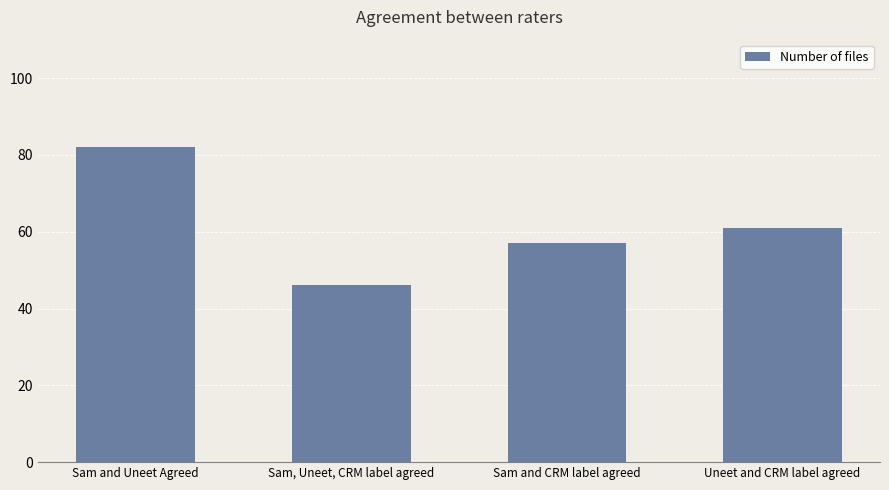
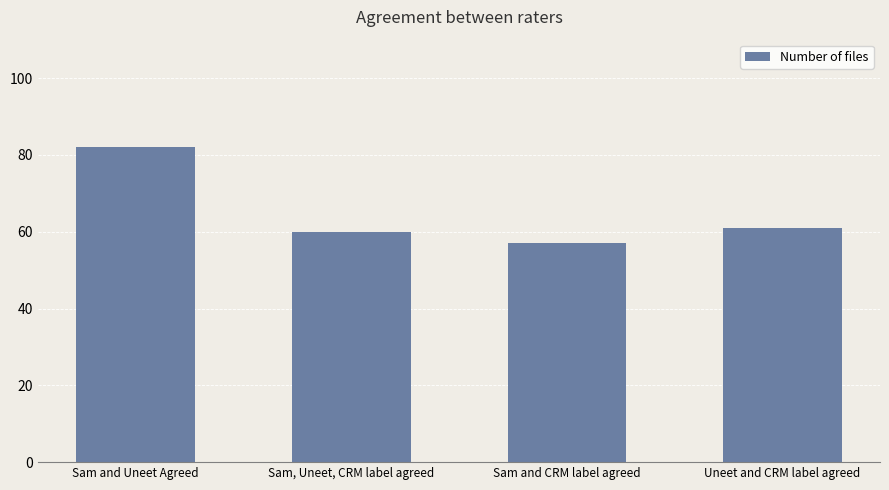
  {
    "Sam and Uneet Agreed": 82,
-   "Sam, Uneet, CRM label agreed": 46,
+   "Sam, Uneet, CRM label agreed": 60,
    "Sam and CRM label agreed": 57,
    "Uneet and CRM label agreed": 61
  }
